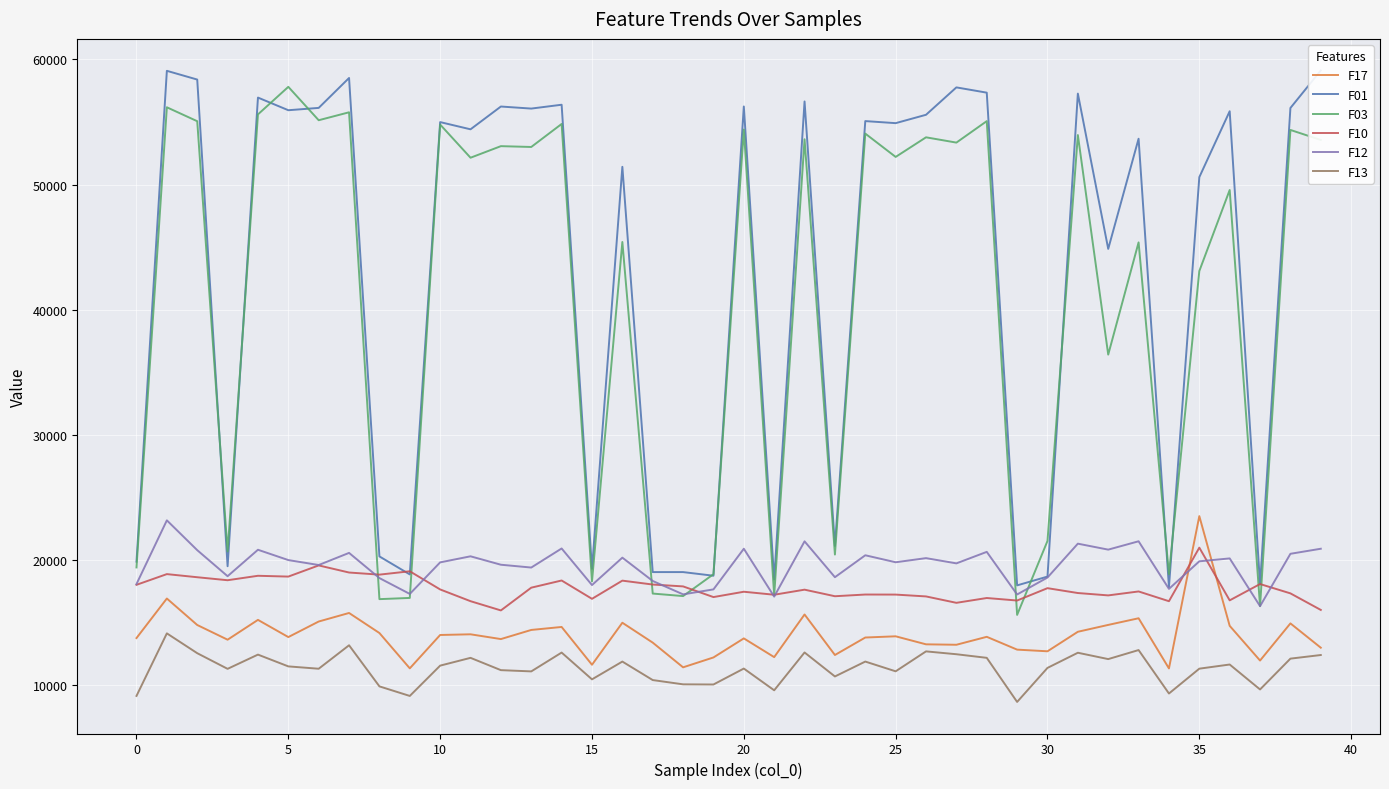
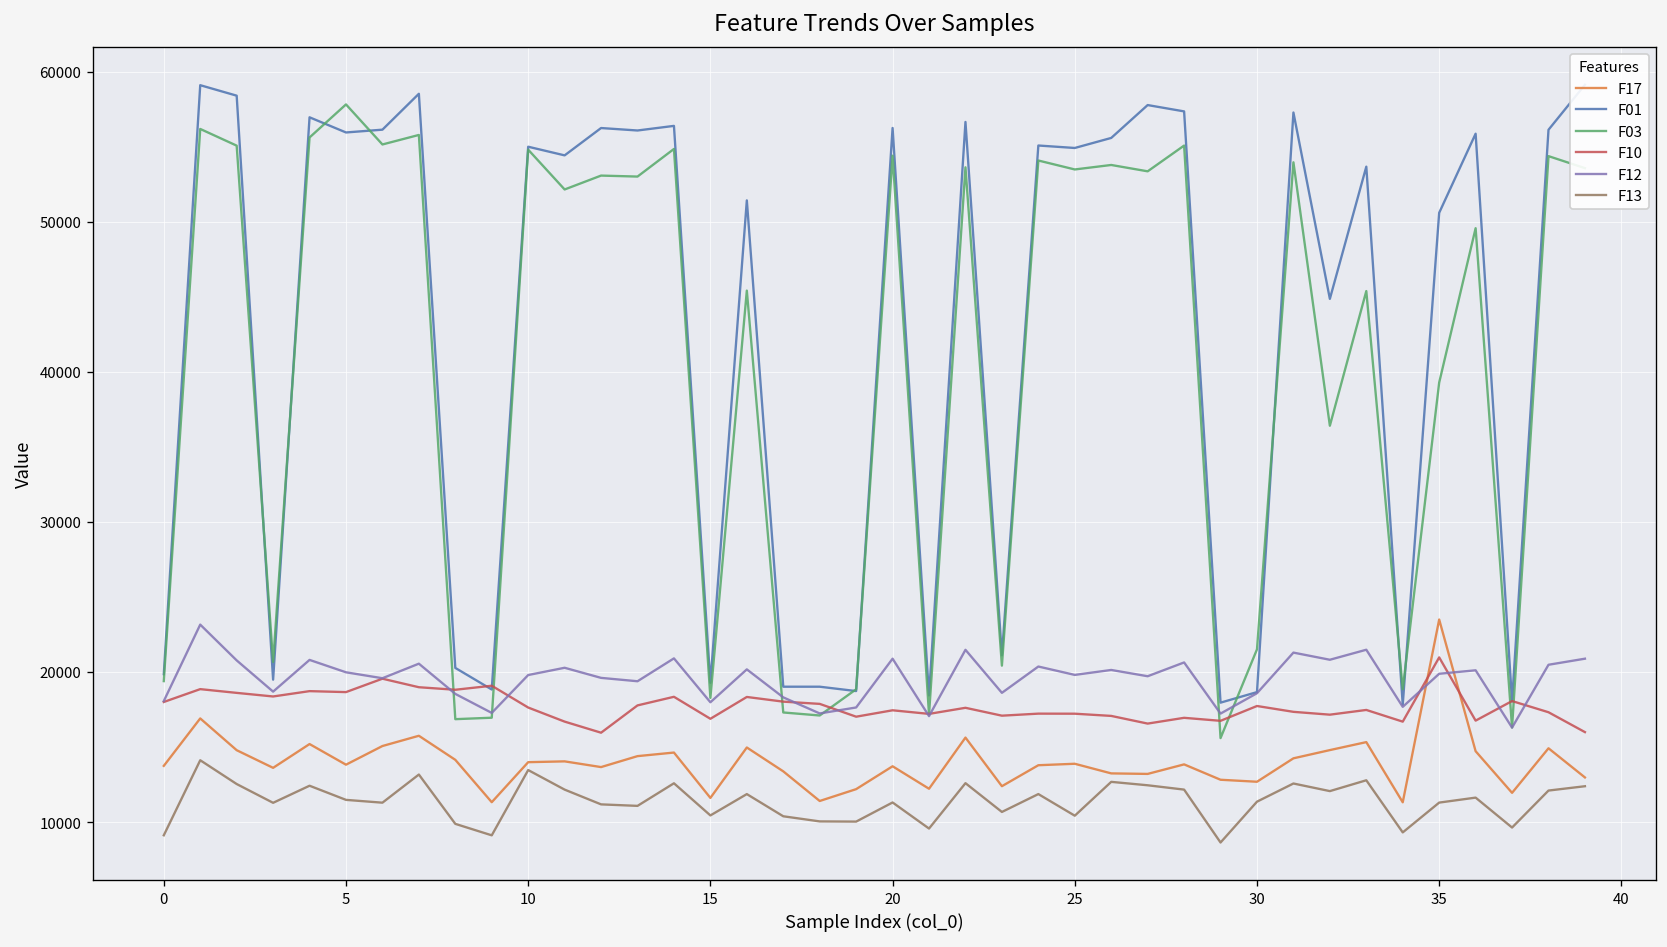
  {
    "F03": {
      "0": 19400,
      "5": 57800,
      "15": 18300,
      "20": 54400,
-     "25": 52200,
+     "25": 53500,
      "30": 21500,
-     "35": 43100
+     "35": 39300
    },
    "F13": {
      "0": 9100,
      "5": 11500,
-     "10": 11500,
+     "10": 13500,
      "15": 10400,
      "20": 11300,
-     "25": 11100,
+     "25": 10400,
      "30": 11400,
      "35": 11300
    }
  }
